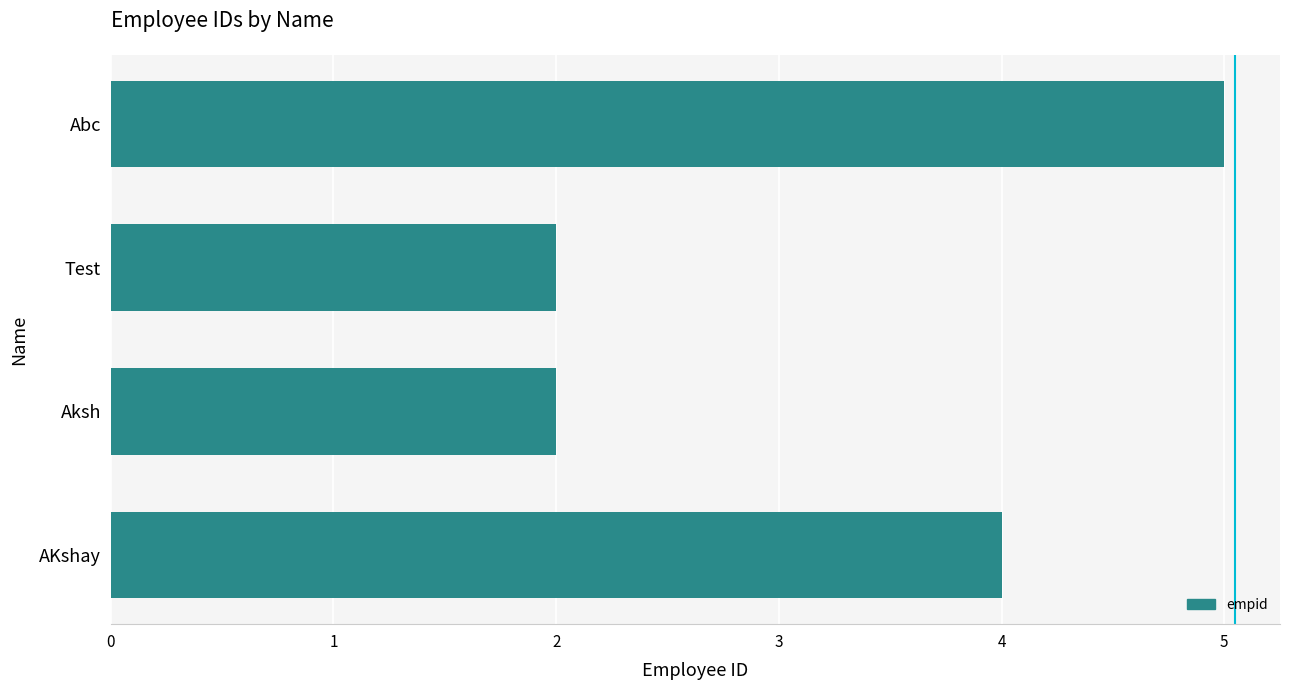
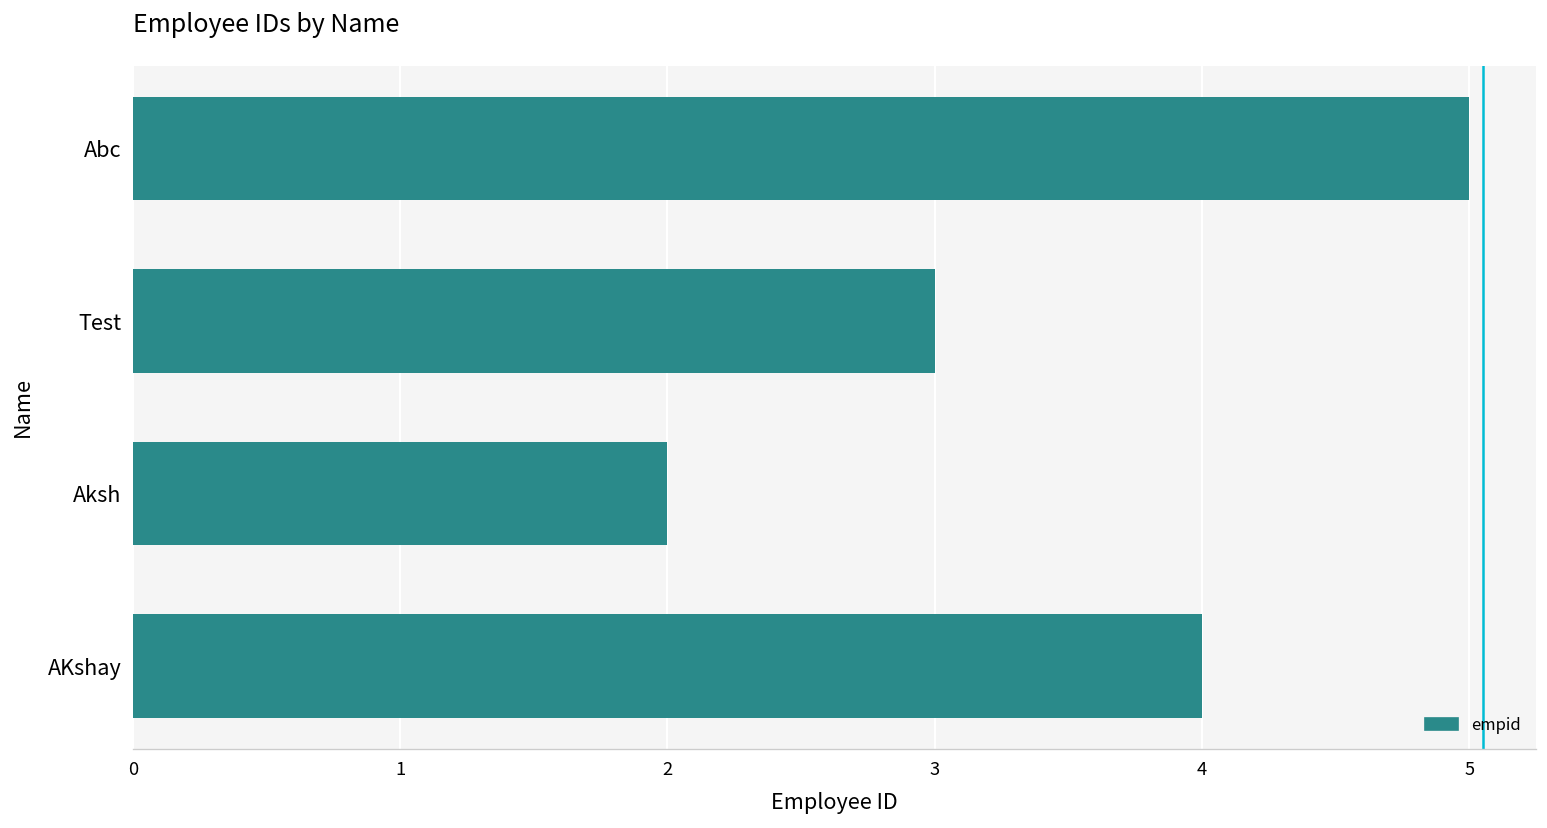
  {
    "Abc": 5,
-   "Test": 2,
+   "Test": 3,
    "Aksh": 2,
    "AKshay": 4
  }
